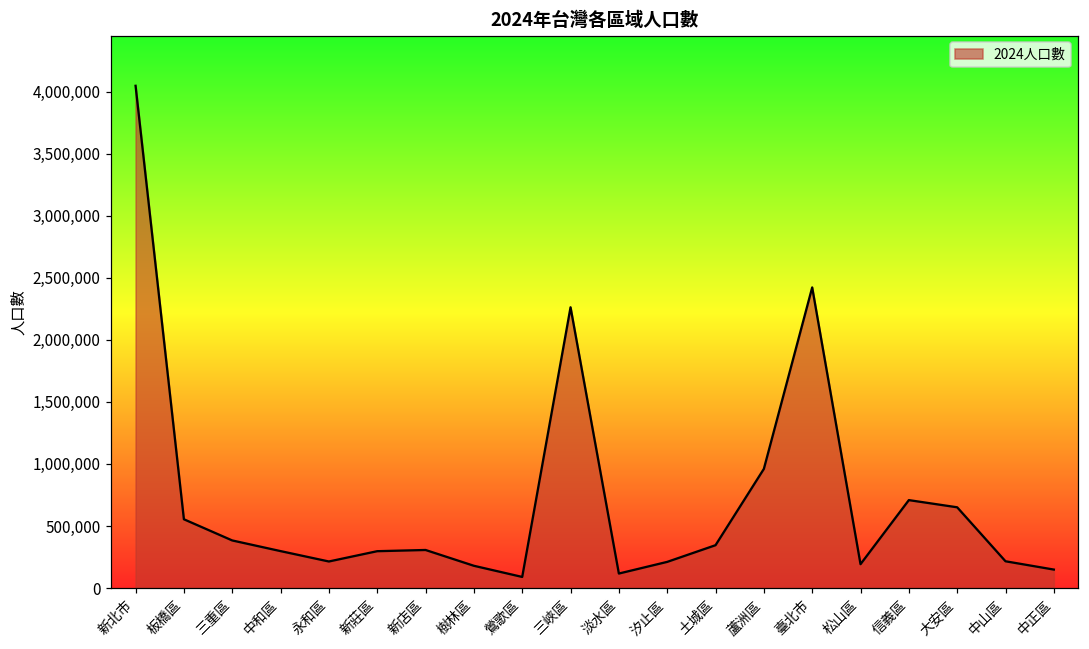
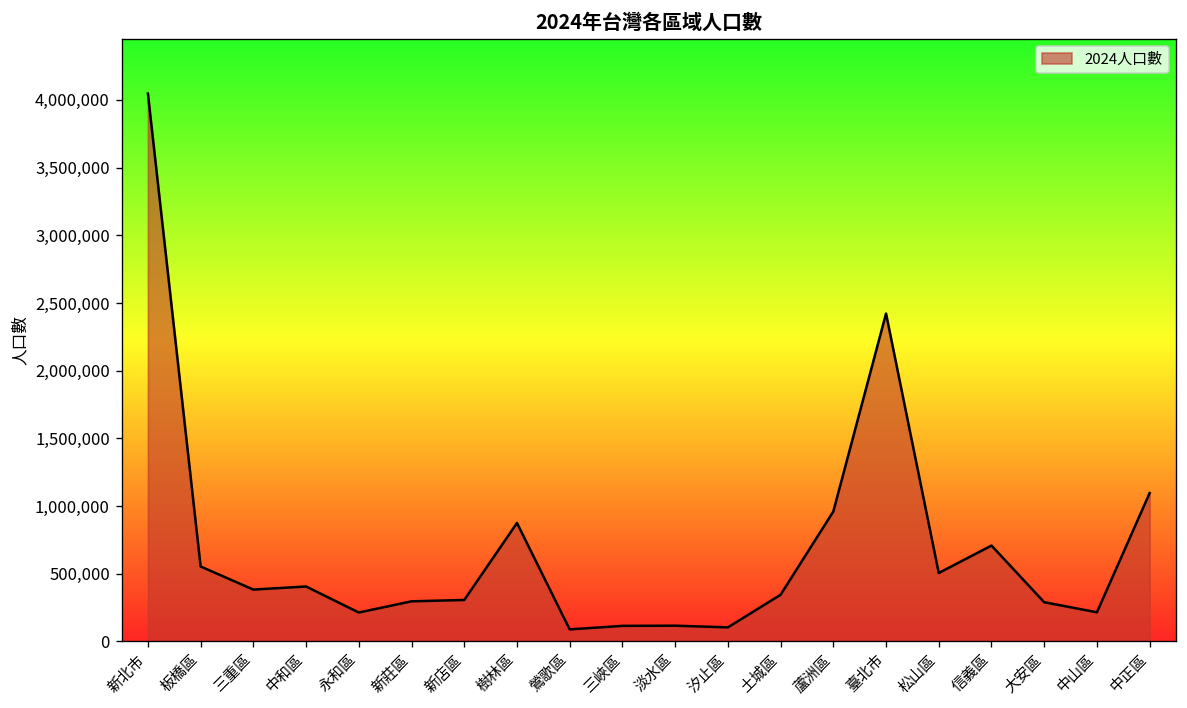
  {
    "新北市": "4,050,000",
    "板橋區": "550,000",
    "三重區": "380,000",
-   "中和區": "300,000",
+   "中和區": "410,000",
    "永和區": "210,000",
    "新莊區": "300,000",
    "新店區": "310,000",
-   "樹林區": "180,000",
+   "樹林區": "880,000",
    "鶯歌區": "90,000",
-   "三峽區": "2,260,000",
+   "三峽區": "120,000",
    "淡水區": "120,000",
-   "汐止區": "210,000",
+   "汐止區": "100,000",
    "土城區": "350,000",
    "蘆洲區": "960,000",
    "臺北市": "2,420,000",
-   "松山區": "190,000",
+   "松山區": "510,000",
    "信義區": "710,000",
-   "大安區": "650,000",
+   "大安區": "290,000",
    "中山區": "220,000",
-   "中正區": "150,000"
+   "中正區": "1,100,000"
  }
